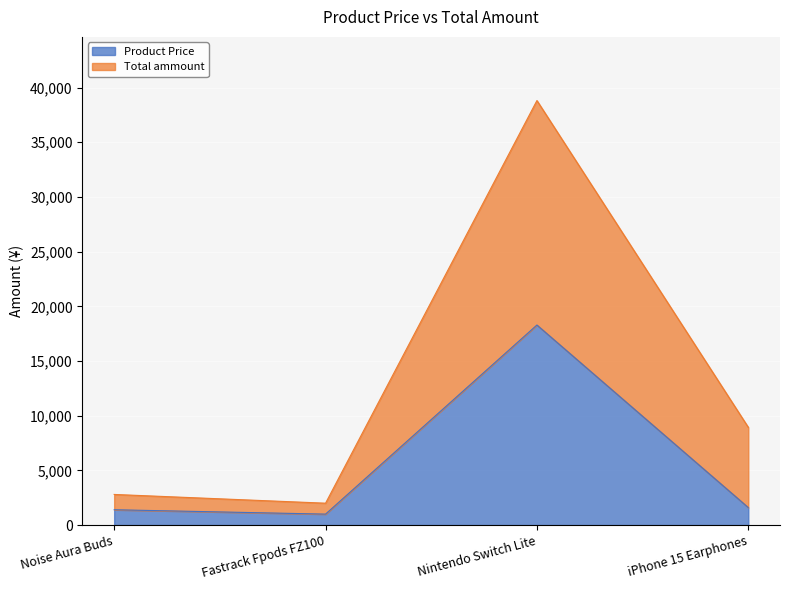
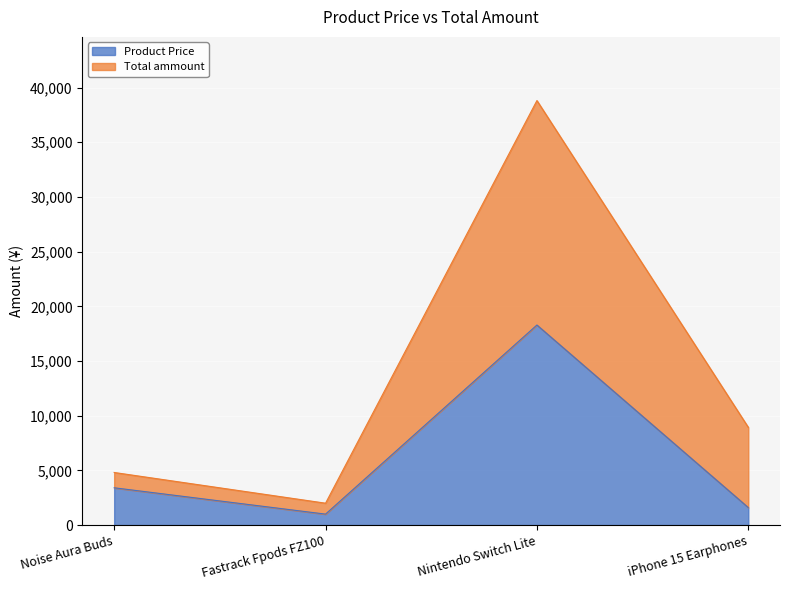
  {
    "Product Price": {
-     "Noise Aura Buds": "1,400",
+     "Noise Aura Buds": "3,400",
      "Fastrack Fpods FZ100": "1,000",
      "Nintendo Switch Lite": "18,300",
      "iPhone 15 Earphones": "1,600"
    },
    "Total ammount": {
      "Noise Aura Buds": "1,400",
      "Fastrack Fpods FZ100": "1,000",
      "Nintendo Switch Lite": "20,500",
      "iPhone 15 Earphones": "7,300"
    }
  }
